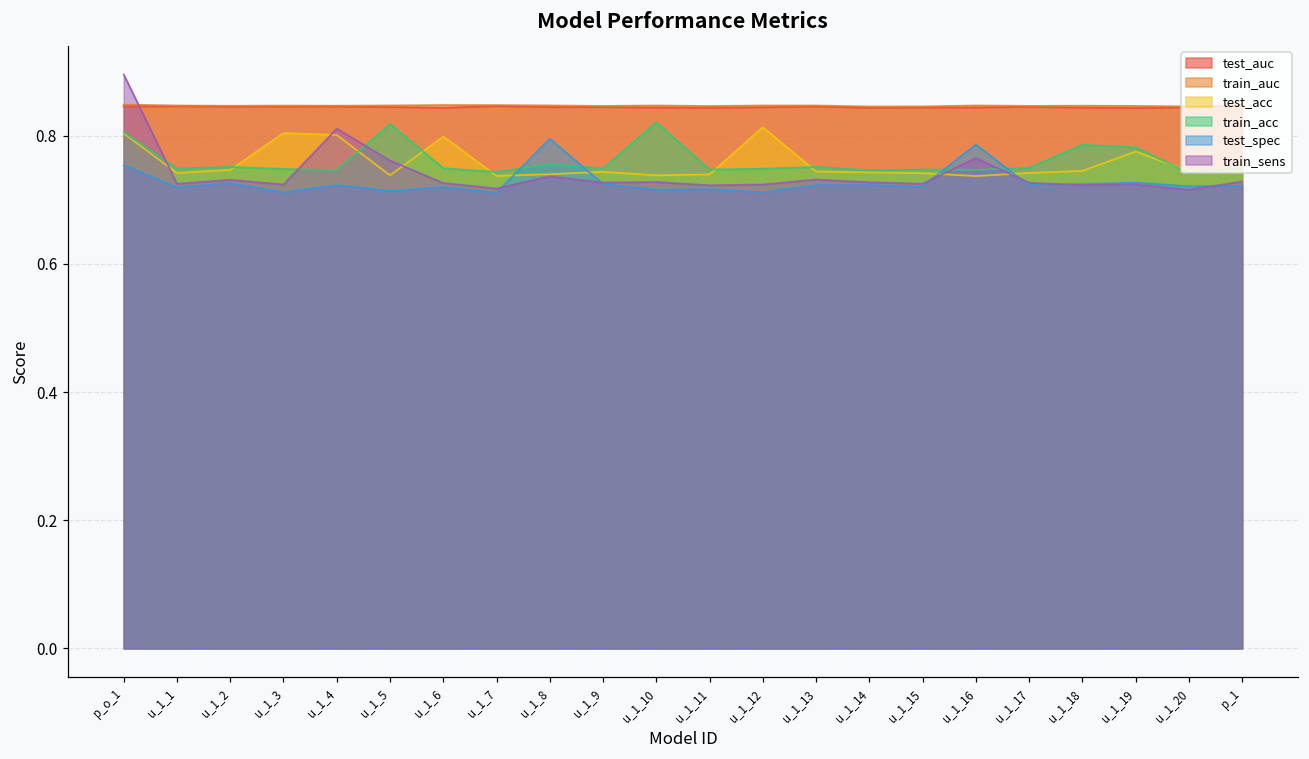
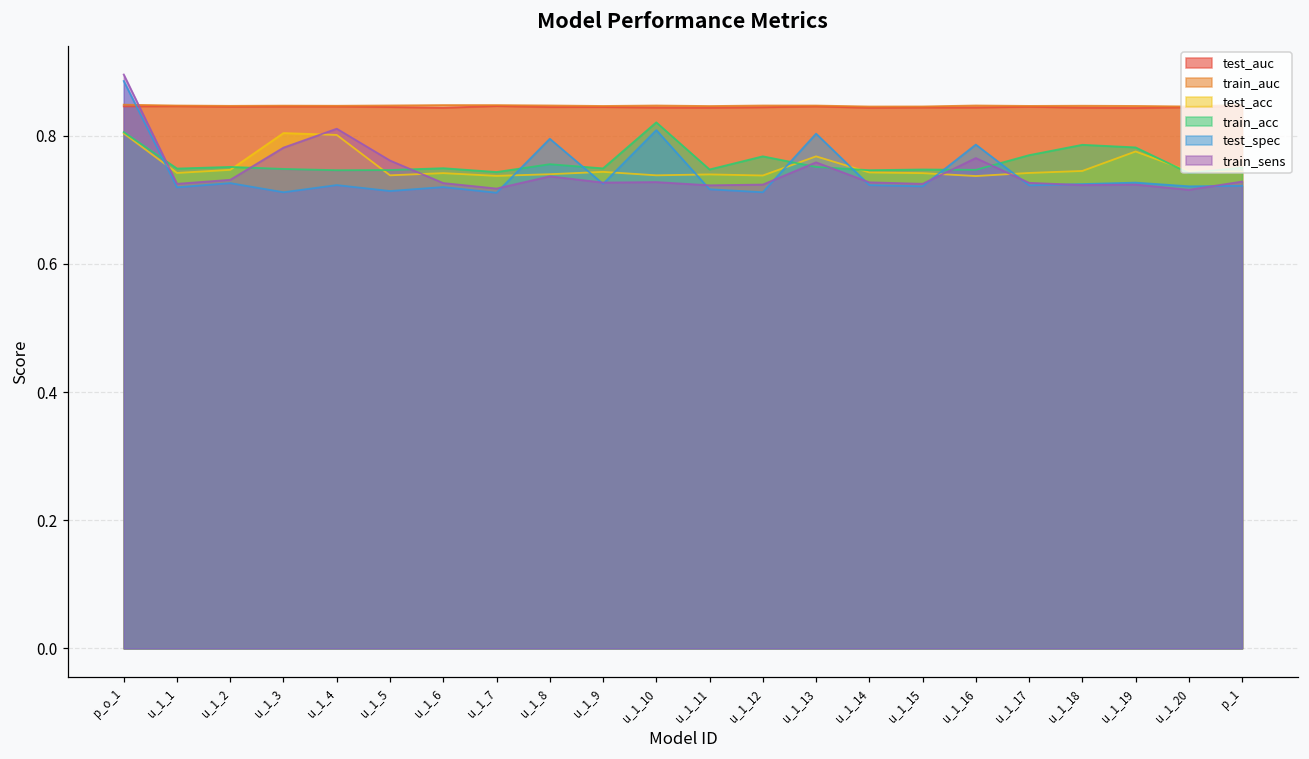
  {
    "test_acc": {
      "u_1_1": 0.74,
      "u_1_2": 0.75,
      "u_1_3": 0.80,
      "u_1_4": 0.80,
      "u_1_5": 0.74,
-     "u_1_6": 0.80,
+     "u_1_6": 0.74,
      "u_1_7": 0.74,
      "u_1_9": 0.74,
      "u_1_10": 0.74,
      "u_1_11": 0.74,
-     "u_1_12": 0.81,
-     "u_1_13": 0.74,
+     "u_1_12": 0.74,
+     "u_1_13": 0.77,
      "u_1_15": 0.74,
      "u_1_16": 0.74,
      "u_1_17": 0.74,
      "u_1_18": 0.74,
      "u_1_19": 0.78
    },
    "train_acc": {
      "u_1_1": 0.75,
      "u_1_2": 0.75,
      "u_1_3": 0.75,
      "u_1_4": 0.75,
-     "u_1_5": 0.82,
+     "u_1_5": 0.75,
      "u_1_6": 0.75,
      "u_1_7": 0.74,
      "u_1_8": 0.76,
      "u_1_9": 0.75,
      "u_1_10": 0.82,
      "u_1_11": 0.75,
-     "u_1_12": 0.75,
+     "u_1_12": 0.77,
      "u_1_13": 0.75,
      "u_1_15": 0.75,
      "u_1_16": 0.75,
-     "u_1_17": 0.75,
+     "u_1_17": 0.77,
      "u_1_18": 0.79,
      "u_1_19": 0.78
    },
    "test_spec": {
-     "p_o_1": 0.75,
+     "p_o_1": 0.89,
      "u_1_1": 0.72,
      "u_1_2": 0.73,
      "u_1_3": 0.71,
      "u_1_4": 0.72,
      "u_1_5": 0.71,
      "u_1_6": 0.72,
      "u_1_7": 0.71,
      "u_1_8": 0.80,
-     "u_1_10": 0.72,
+     "u_1_10": 0.81,
      "u_1_11": 0.72,
      "u_1_12": 0.71,
-     "u_1_13": 0.72,
+     "u_1_13": 0.80,
      "u_1_14": 0.72,
      "u_1_16": 0.79,
      "u_1_20": 0.72,
      "p_1": 0.72
    },
    "train_sens": {
      "p_o_1": 0.90,
      "u_1_1": 0.72,
      "u_1_2": 0.73,
-     "u_1_3": 0.72,
+     "u_1_3": 0.78,
      "u_1_4": 0.81,
      "u_1_5": 0.76,
      "u_1_6": 0.73,
      "u_1_7": 0.72,
      "u_1_10": 0.73,
      "u_1_11": 0.72,
      "u_1_12": 0.72,
-     "u_1_13": 0.73,
+     "u_1_13": 0.76,
      "u_1_14": 0.73,
      "u_1_16": 0.76,
      "u_1_20": 0.72,
      "p_1": 0.73
    }
  }
